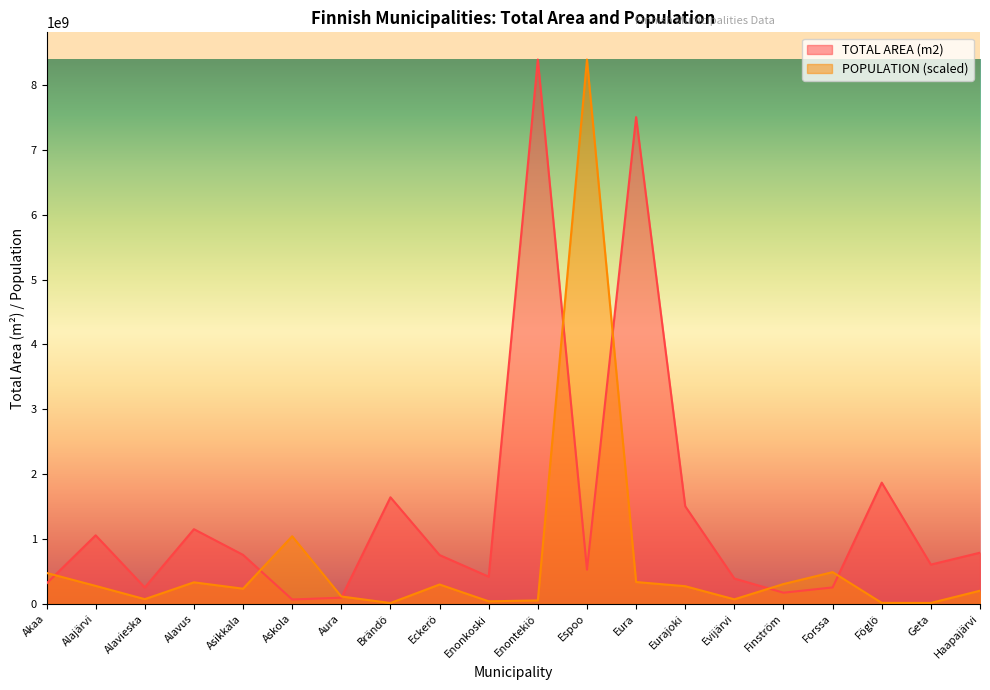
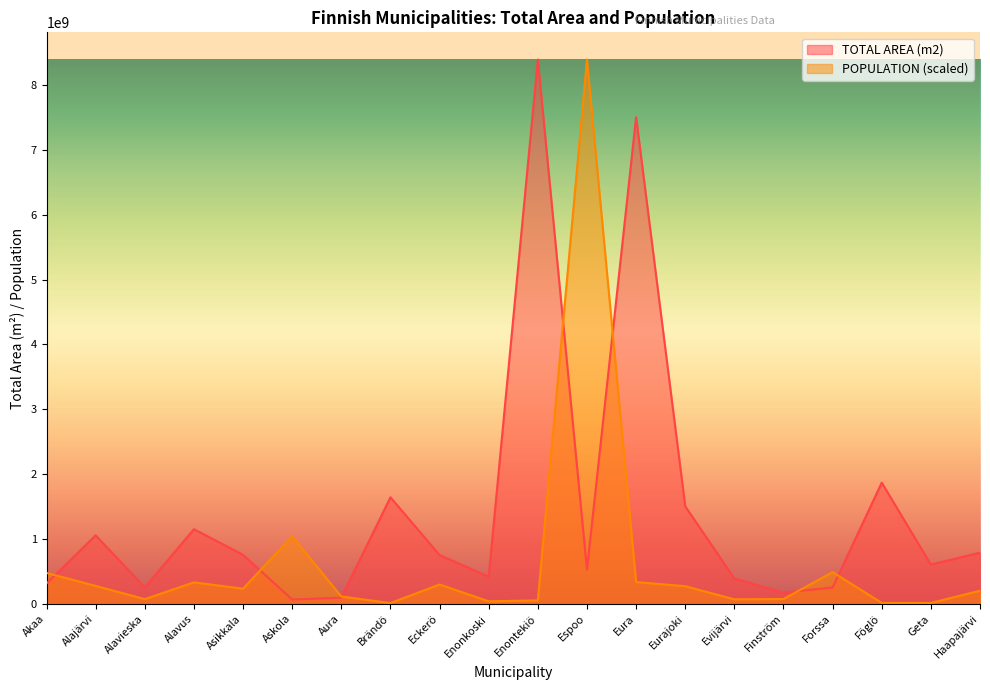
  {
    "TOTAL AREA (m2)": {
      "Akaa": 300000000,
      "Alajärvi": 1100000000,
      "Alavieska": 300000000,
      "Alavus": 1200000000,
      "Asikkala": 800000000,
      "Askola": 100000000,
      "Brändö": 1600000000,
      "Eckerö": 800000000,
      "Enonkoski": 400000000,
      "Enontekiö": 8400000000,
      "Espoo": 500000000,
      "Eura": 7500000000,
      "Eurajoki": 1500000000,
      "Evijärvi": 400000000,
      "Finström": 200000000,
      "Forssa": 300000000,
      "Föglö": 1900000000,
      "Geta": 600000000,
      "Haapajärvi": 800000000
    },
    "POPULATION (scaled)": {
      "Akaa": 500000000,
      "Alajärvi": 300000000,
      "Alavieska": 100000000,
      "Alavus": 300000000,
      "Asikkala": 200000000,
      "Askola": 1000000000,
      "Brändö": 0,
      "Eckerö": 300000000,
      "Enonkoski": 0,
      "Enontekiö": 100000000,
      "Espoo": 8400000000,
      "Eura": 300000000,
      "Eurajoki": 300000000,
      "Evijärvi": 100000000,
-     "Finström": 300000000,
+     "Finström": 100000000,
      "Forssa": 500000000,
      "Föglö": 0,
      "Geta": 0,
      "Haapajärvi": 200000000
    }
  }
